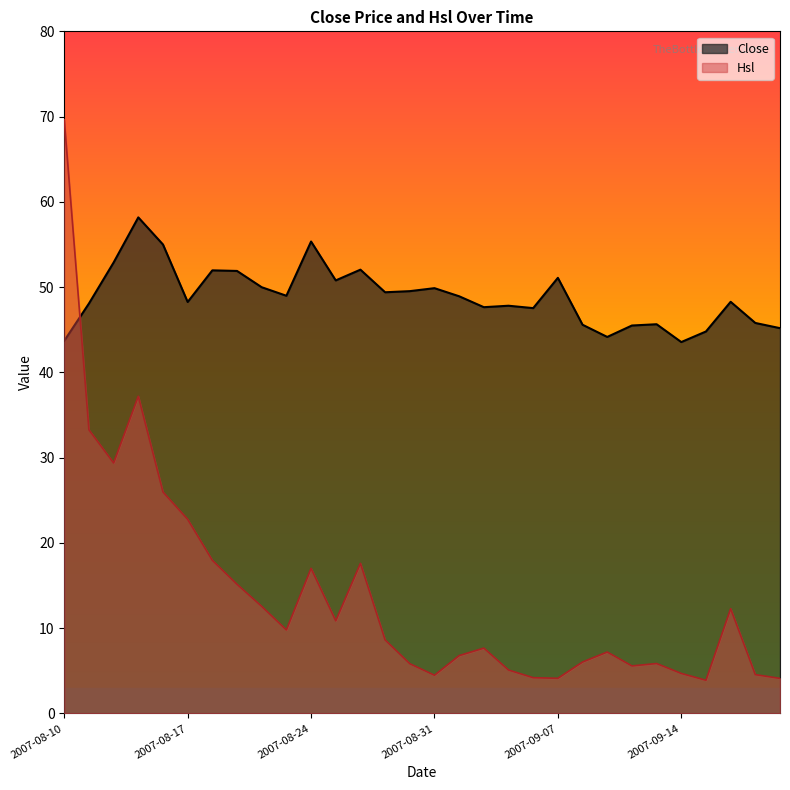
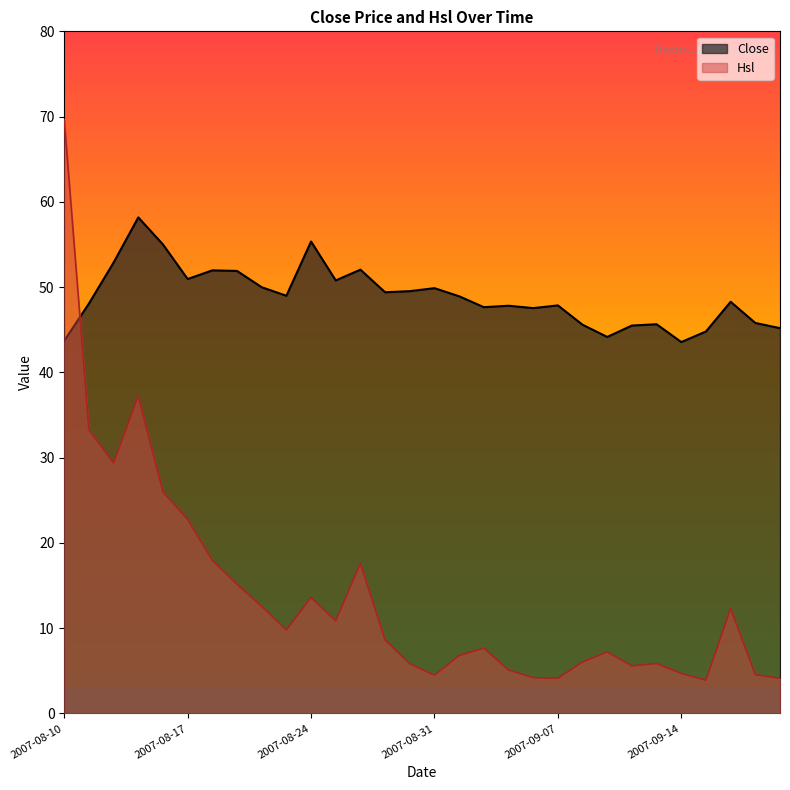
  {
    "Close": {
      "2007-08-10": 44,
-     "2007-08-17": 48,
+     "2007-08-17": 51,
      "2007-08-24": 55,
      "2007-08-31": 50,
-     "2007-09-07": 51,
+     "2007-09-07": 48,
      "2007-09-14": 44
    },
    "Hsl": {
      "2007-08-10": 70,
      "2007-08-17": 23,
-     "2007-08-24": 17,
+     "2007-08-24": 14,
      "2007-08-31": 4,
      "2007-09-07": 4,
      "2007-09-14": 5
    }
  }
